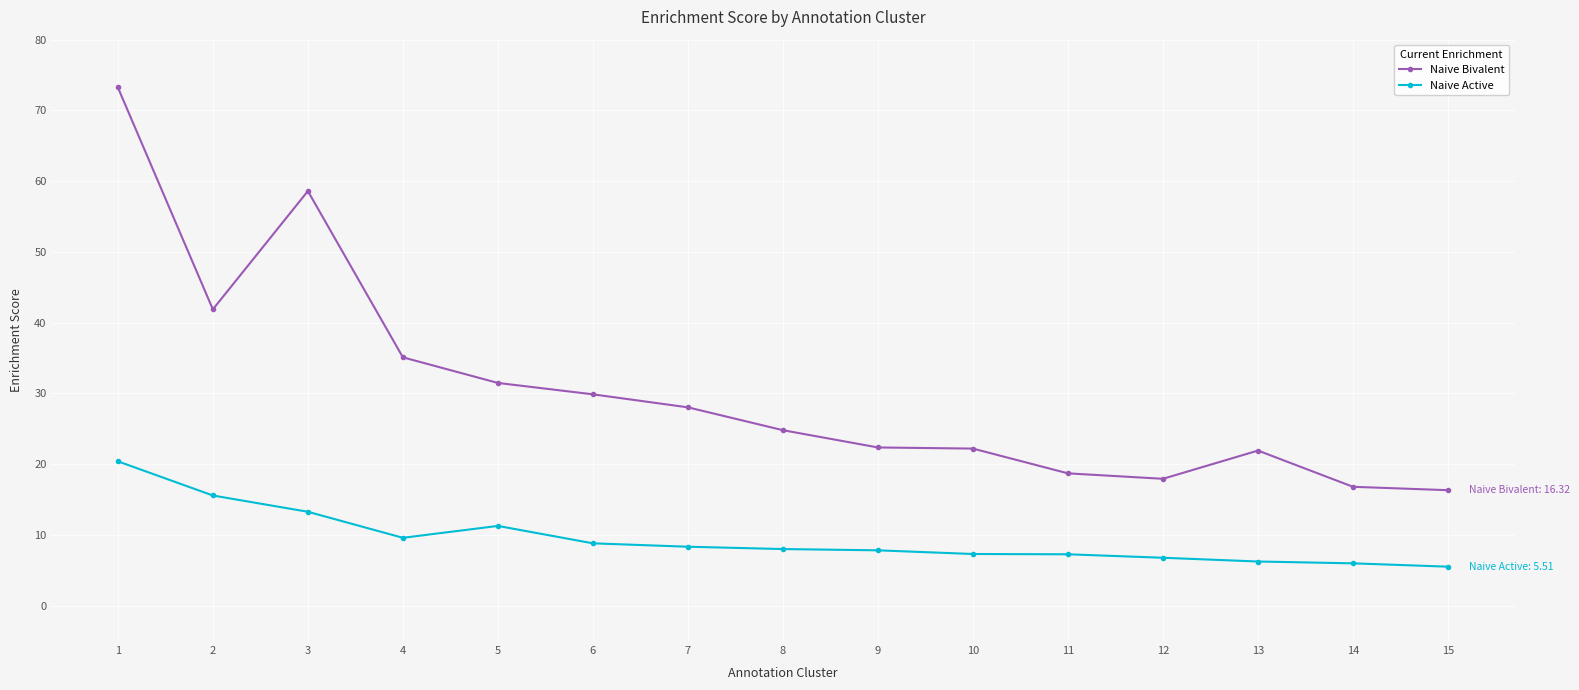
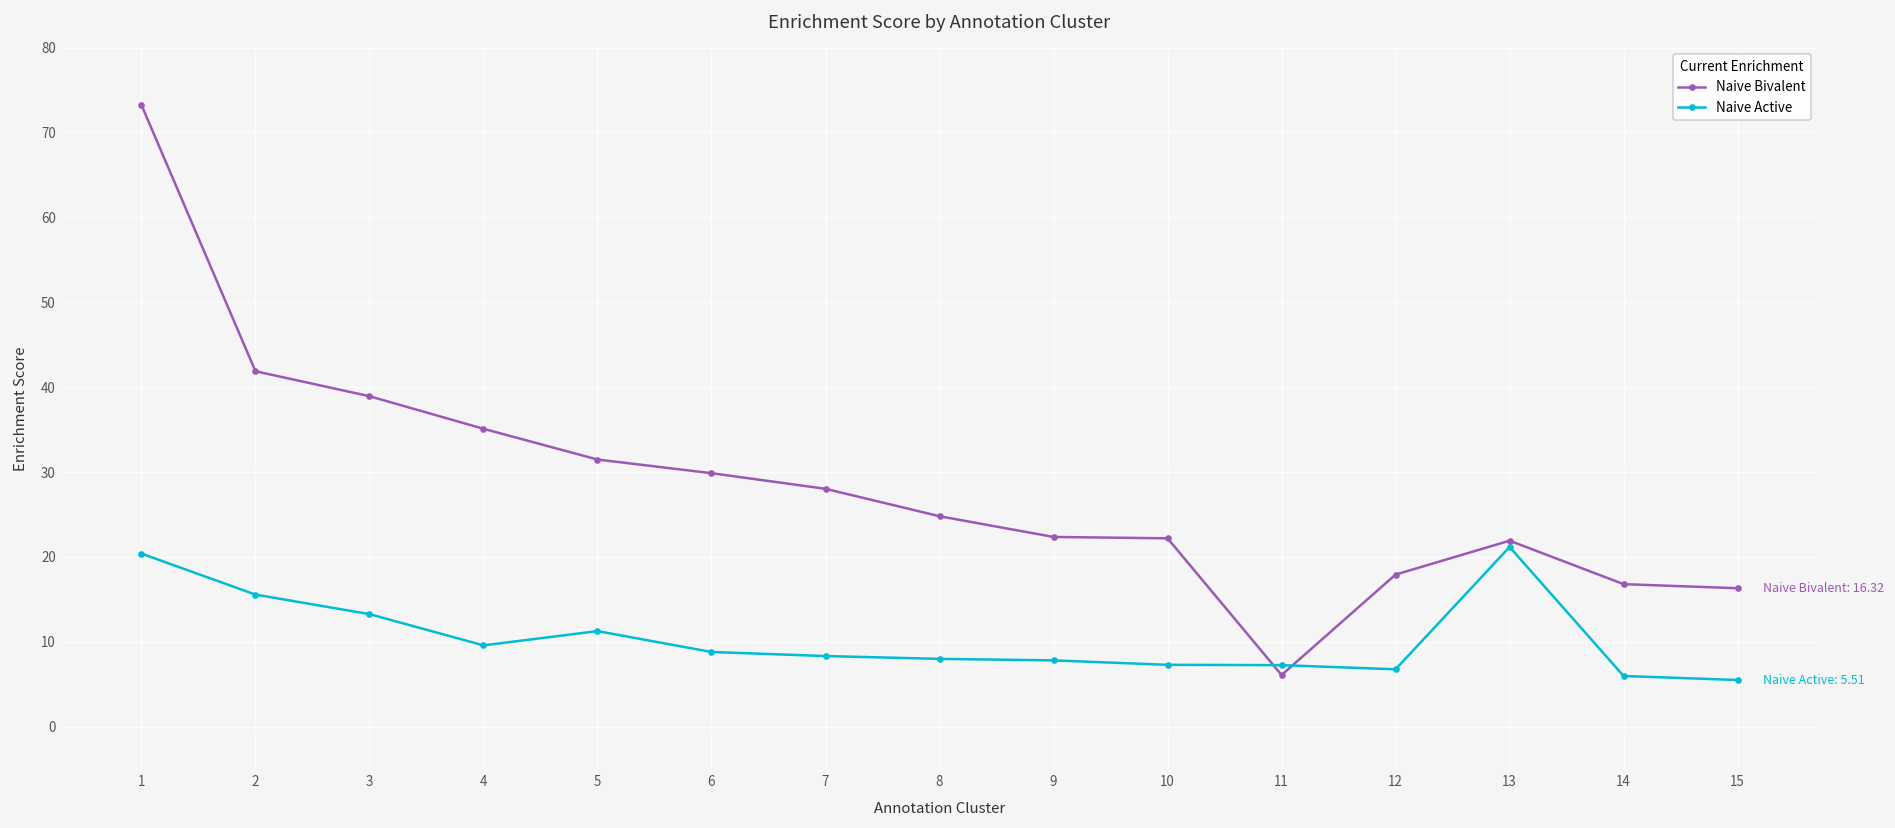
  {
    "Naive Bivalent": {
      "1": 73,
      "2": 42,
-     "3": 59,
+     "3": 39,
      "4": 35,
      "5": 31,
      "6": 30,
      "7": 28,
      "8": 25,
      "9": 22,
      "10": 22,
-     "11": 19,
+     "11": 6,
      "12": 18,
      "13": 22,
      "14": 17
    },
    "Naive Active": {
      "1": 20,
      "2": 16,
      "3": 13,
      "4": 10,
      "5": 11,
      "6": 9,
      "7": 8,
      "8": 8,
      "9": 8,
      "10": 7,
      "11": 7,
      "12": 7,
-     "13": 6,
+     "13": 21,
      "14": 6
    }
  }
